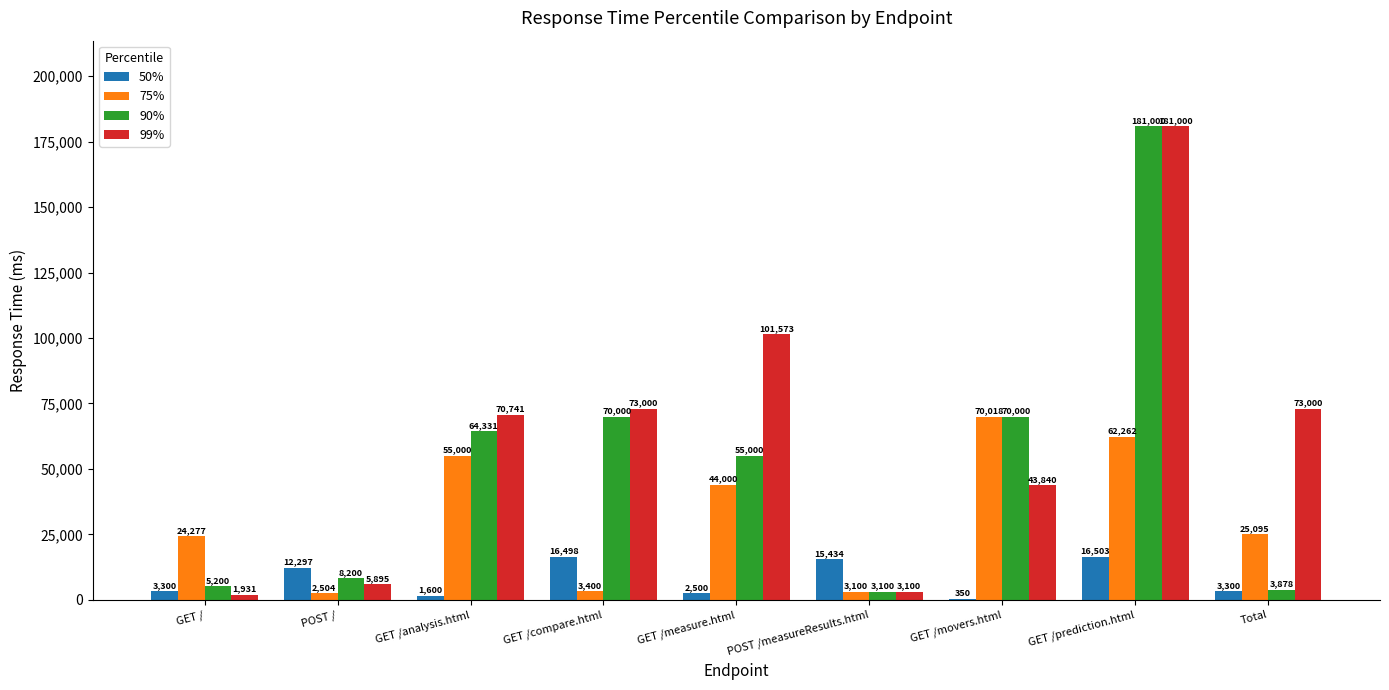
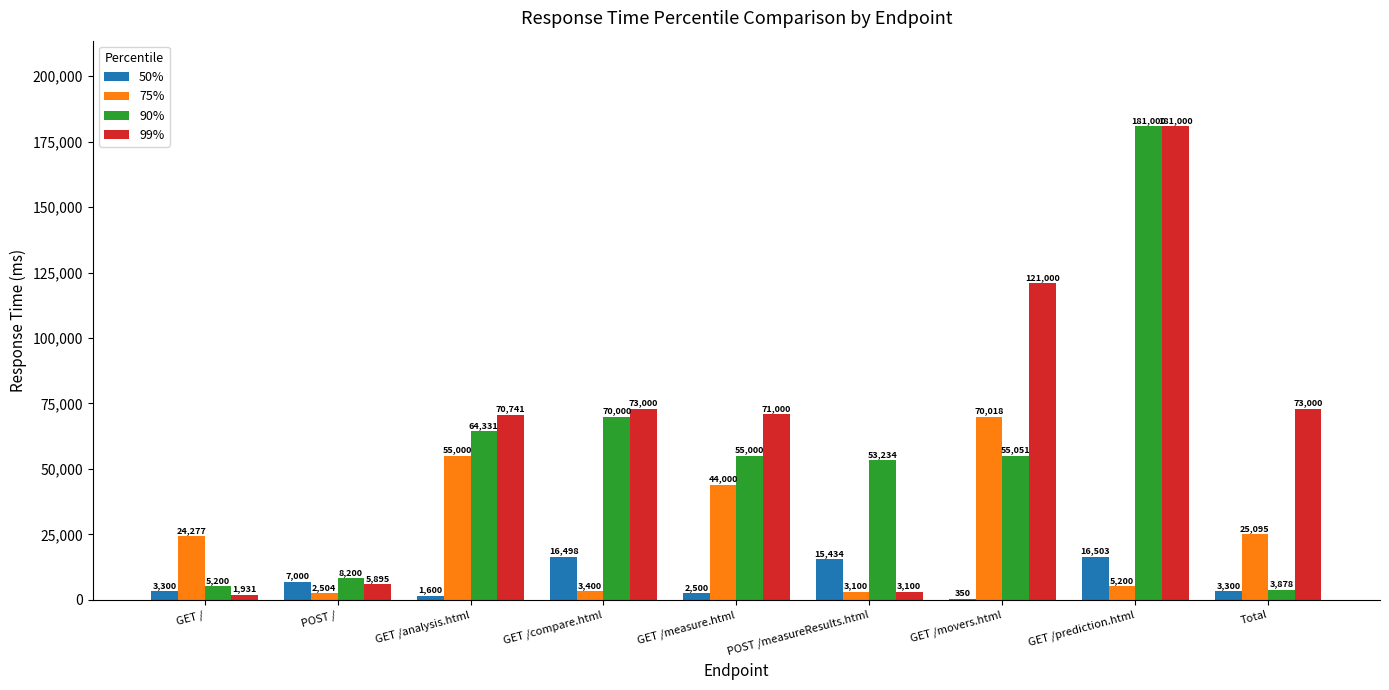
  {
    "50%": {
      "GET /": "3,300",
-     "POST /": "12,297",
+     "POST /": "7,000",
      "GET /analysis.html": "1,600",
      "GET /compare.html": "16,498",
      "GET /measure.html": "2,500",
      "POST /measureResults.html": "15,434",
      "GET /movers.html": "350",
      "GET /prediction.html": "16,503",
      "Total": "3,300"
    },
    "75%": {
      "GET /": "24,277",
      "POST /": "2,504",
      "GET /analysis.html": "55,000",
      "GET /compare.html": "3,400",
      "GET /measure.html": "44,000",
      "POST /measureResults.html": "3,100",
      "GET /movers.html": "70,018",
-     "GET /prediction.html": "62,262",
+     "GET /prediction.html": "5,200",
      "Total": "25,095"
    },
    "90%": {
      "GET /": "5,200",
      "POST /": "8,200",
      "GET /analysis.html": "64,331",
      "GET /compare.html": "70,000",
      "GET /measure.html": "55,000",
-     "POST /measureResults.html": "3,100",
-     "GET /movers.html": "70,000",
+     "POST /measureResults.html": "53,234",
+     "GET /movers.html": "55,051",
      "Total": "3,878"
    },
    "99%": {
      "GET /": "1,931",
      "POST /": "5,895",
      "GET /analysis.html": "70,741",
      "GET /compare.html": "73,000",
-     "GET /measure.html": "101,573",
+     "GET /measure.html": "71,000",
      "POST /measureResults.html": "3,100",
-     "GET /movers.html": "43,840",
+     "GET /movers.html": "121,000",
      "Total": "73,000"
    }
  }
